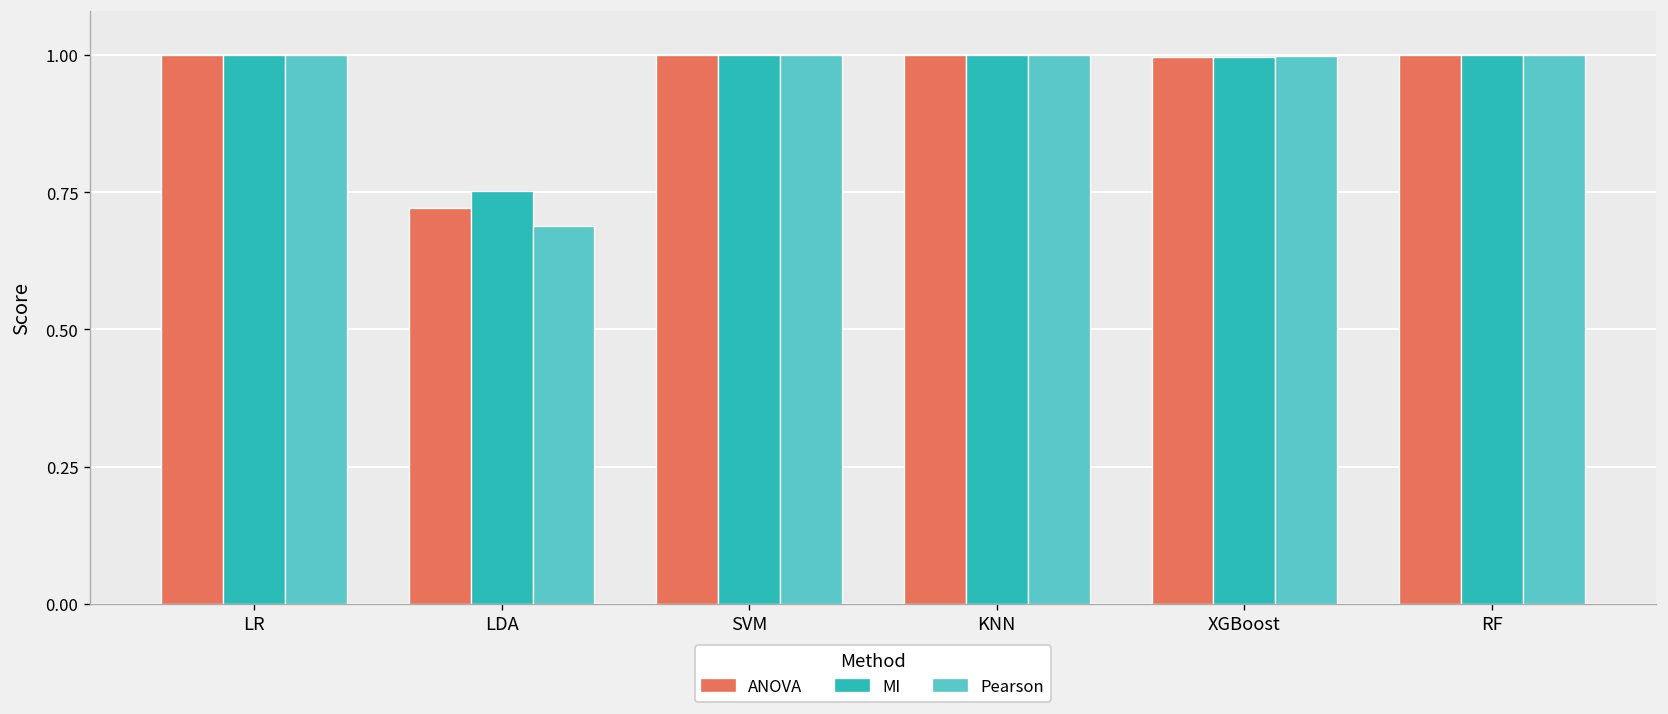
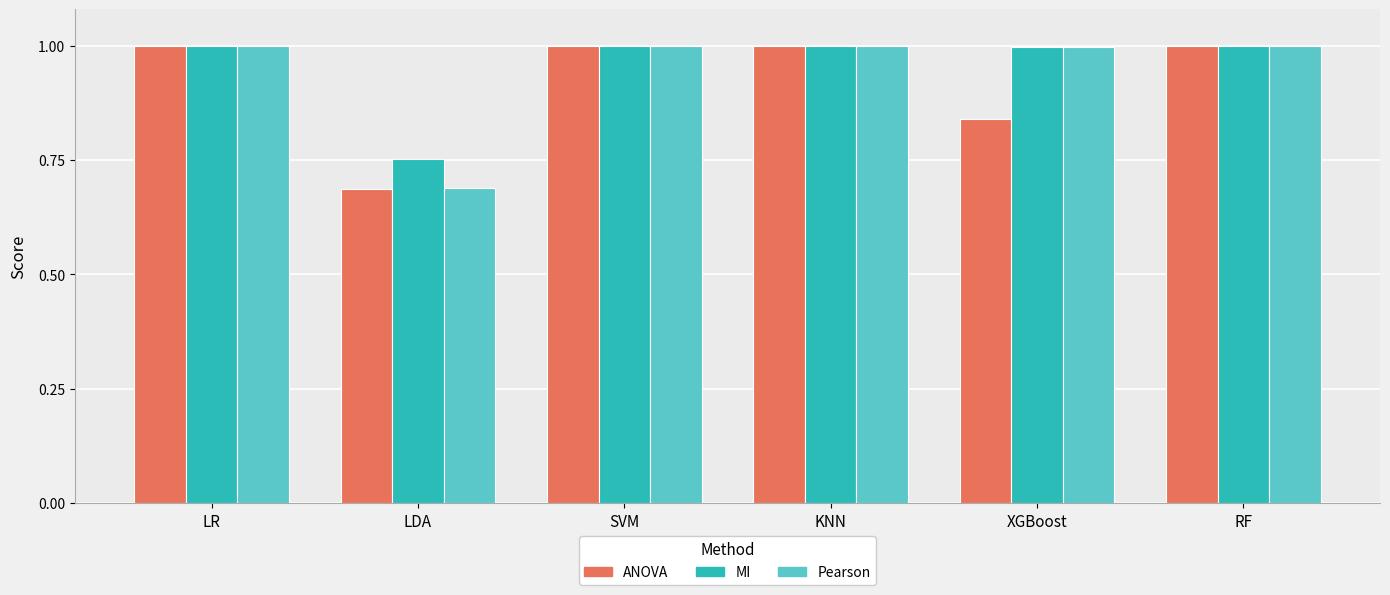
  {
    "ANOVA": {
      "LR": 1.00,
-     "LDA": 0.72,
+     "LDA": 0.69,
      "SVM": 1.00,
      "KNN": 1.00,
-     "XGBoost": 1.00,
+     "XGBoost": 0.84,
      "RF": 1.00
    }
  }
